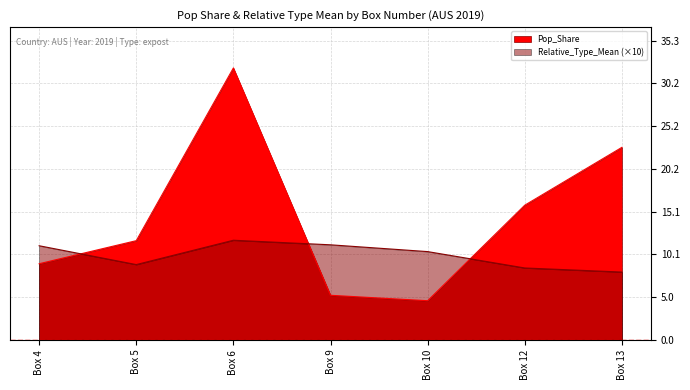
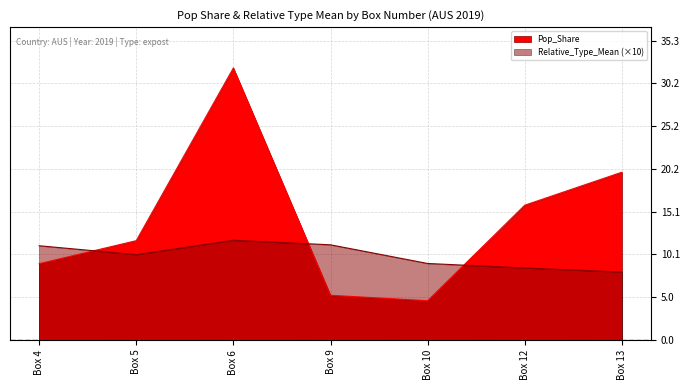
  {
    "Pop_Share": {
      "Box 4": 9,
      "Box 5": 12,
      "Box 6": 32,
      "Box 9": 5,
      "Box 10": 5,
      "Box 12": 16,
-     "Box 13": 23
+     "Box 13": 20
    },
    "Relative_Type_Mean (×10)": {
      "Box 4": 11,
-     "Box 5": 9,
+     "Box 5": 10,
      "Box 6": 12,
      "Box 9": 11,
-     "Box 10": 10,
+     "Box 10": 9,
      "Box 12": 8,
      "Box 13": 8
    }
  }
